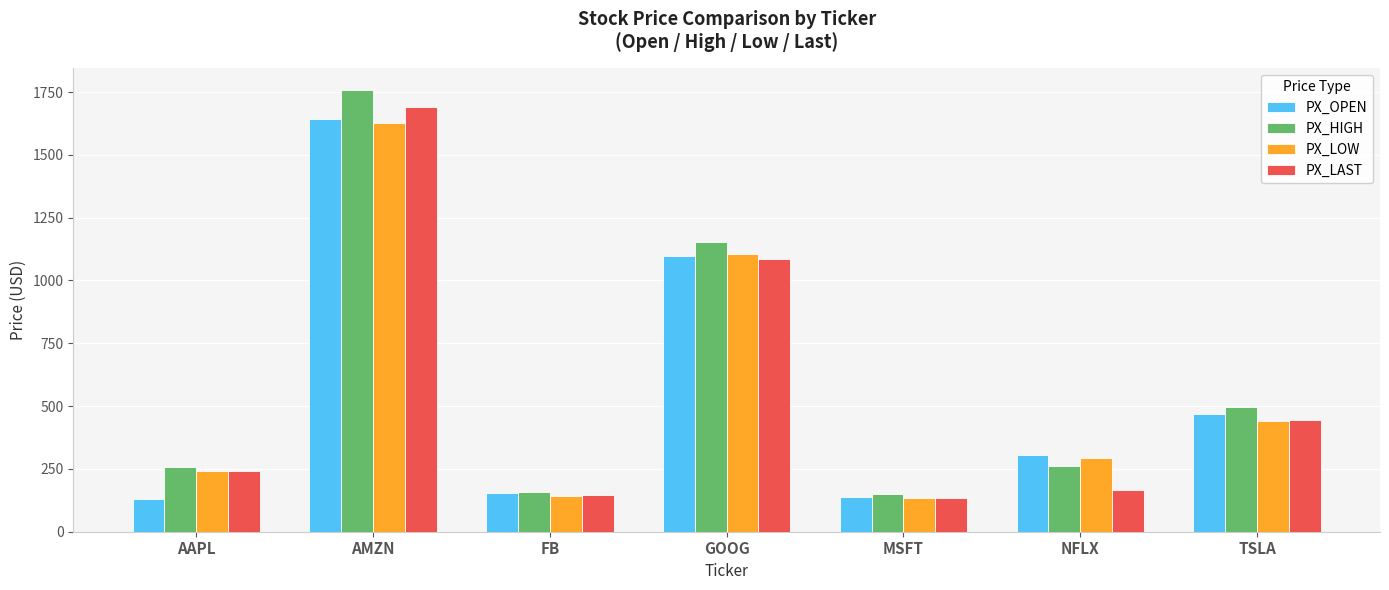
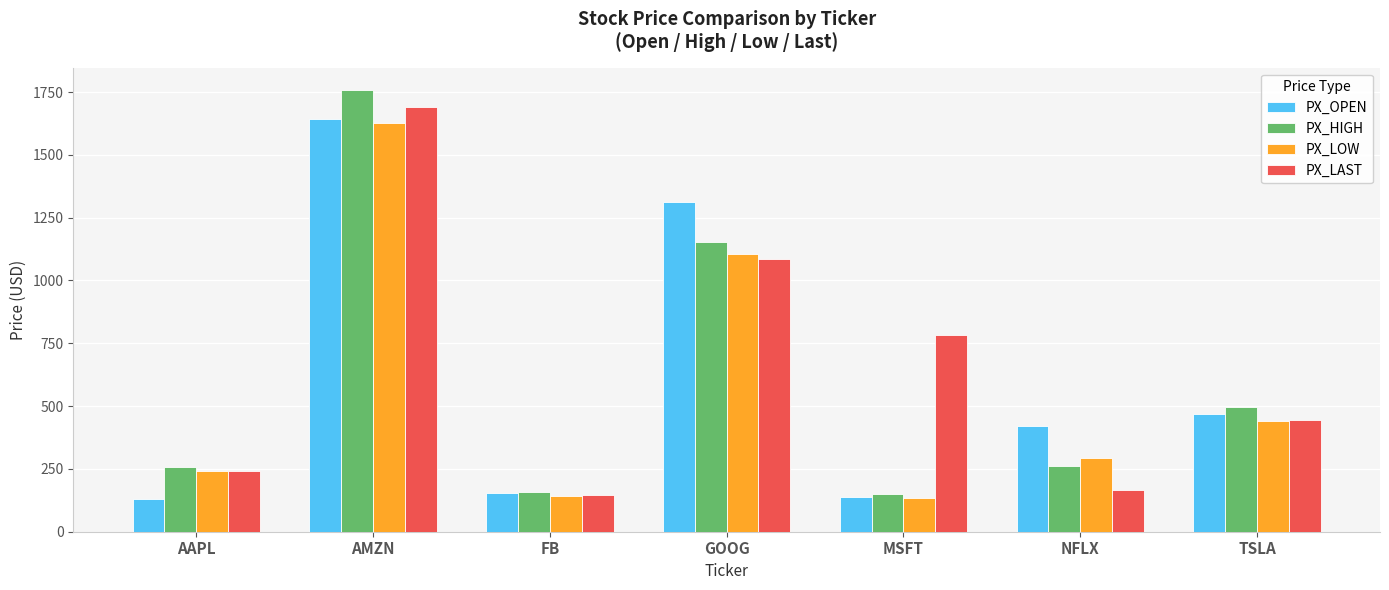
  {
    "PX_OPEN": {
      "AAPL": 130,
      "AMZN": 1640,
      "FB": 150,
-     "GOOG": 1100,
+     "GOOG": 1310,
      "MSFT": 140,
-     "NFLX": 310,
+     "NFLX": 420,
      "TSLA": 470
    },
    "PX_HIGH": {
      "AAPL": 260,
      "AMZN": 1760,
      "FB": 160,
      "GOOG": 1150,
      "MSFT": 150,
      "NFLX": 260,
      "TSLA": 490
    },
    "PX_LOW": {
      "AAPL": 240,
      "AMZN": 1630,
      "FB": 140,
      "GOOG": 1110,
      "MSFT": 140,
      "NFLX": 290,
      "TSLA": 440
    },
    "PX_LAST": {
      "AAPL": 240,
      "AMZN": 1690,
      "FB": 150,
      "GOOG": 1080,
-     "MSFT": 140,
+     "MSFT": 780,
      "NFLX": 170,
      "TSLA": 450
    }
  }
